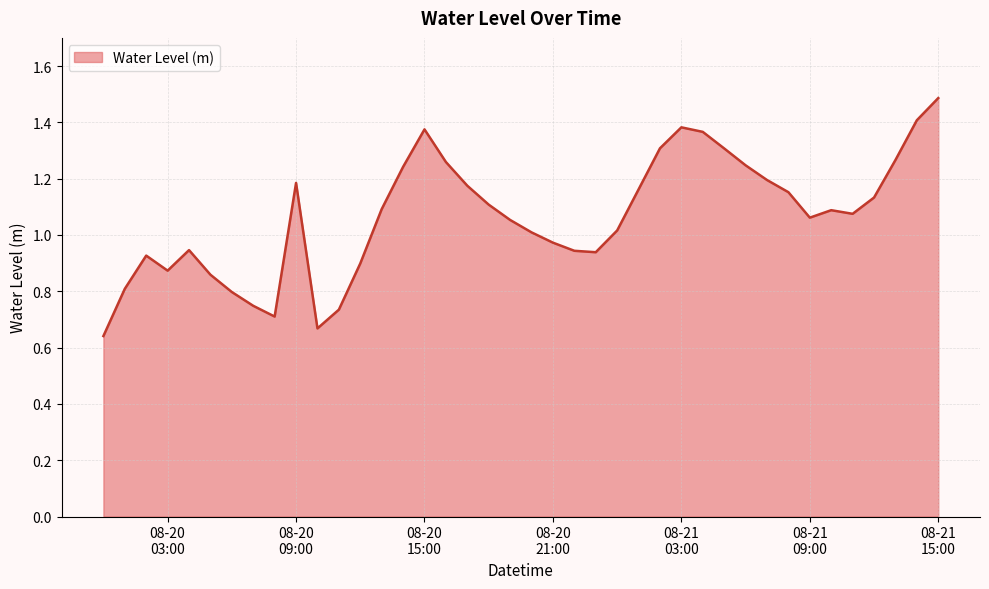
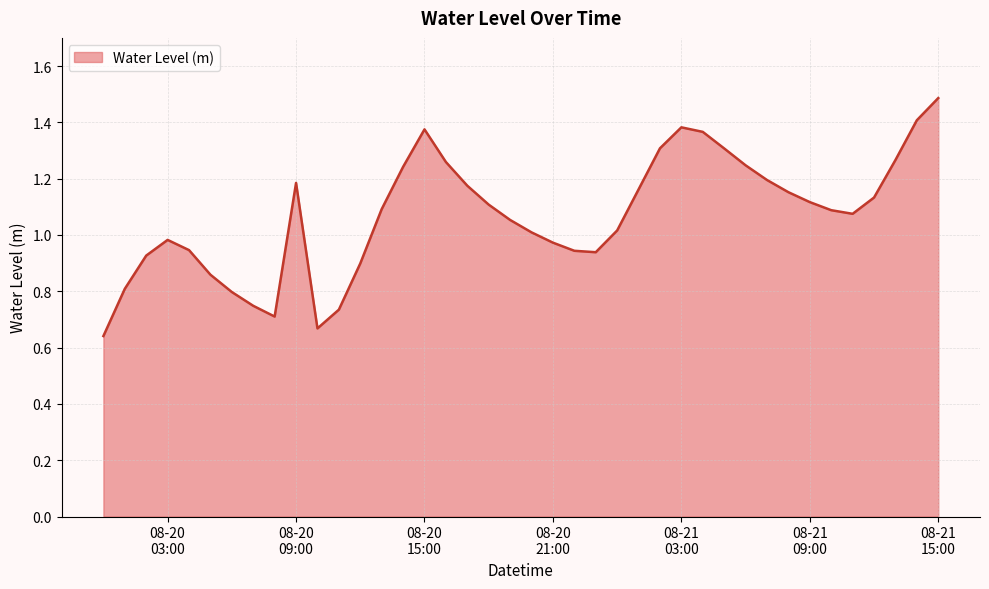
  {
-   "08-20 03:00": 0.87,
+   "08-20 03:00": 0.98,
    "08-20 09:00": 1.18,
    "08-20 15:00": 1.38,
    "08-20 21:00": 0.97,
    "08-21 03:00": 1.38,
-   "08-21 09:00": 1.06,
+   "08-21 09:00": 1.12,
    "08-21 15:00": 1.49
  }
